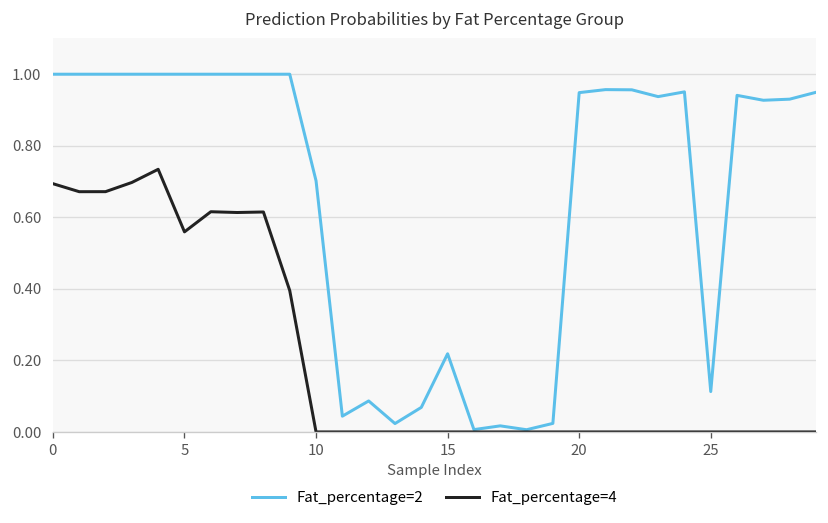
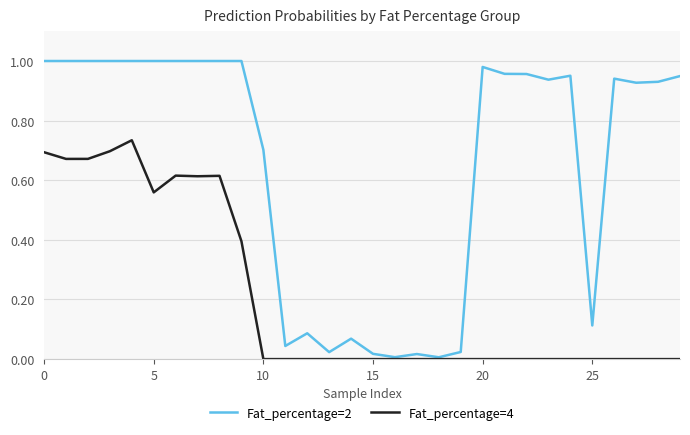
  {
    "Fat_percentage=2": {
      "0": 1.00,
      "5": 1.00,
      "10": 0.70,
-     "15": 0.22,
-     "20": 0.95,
+     "15": 0.02,
+     "20": 0.98,
      "25": 0.11
    },
    "Fat_percentage=4": {
      "0": 0.69,
      "5": 0.56,
      "10": 0.00,
      "15": 0.00,
      "20": 0.00,
      "25": 0.00
    }
  }
